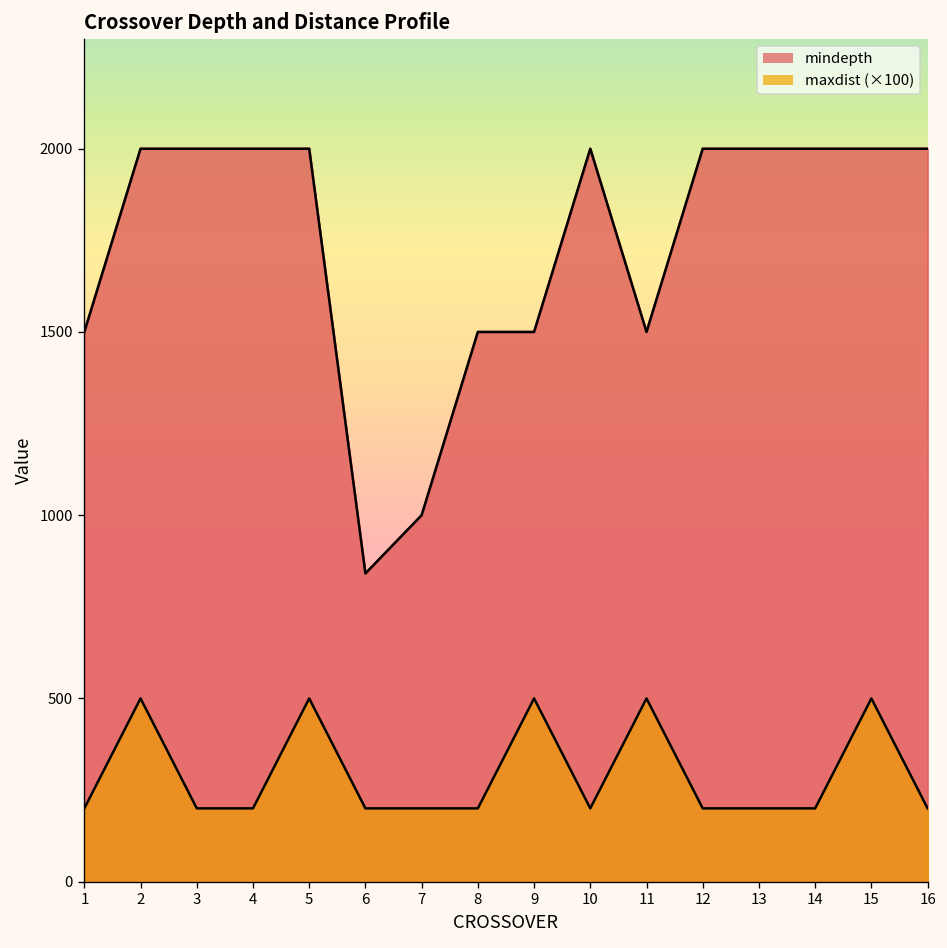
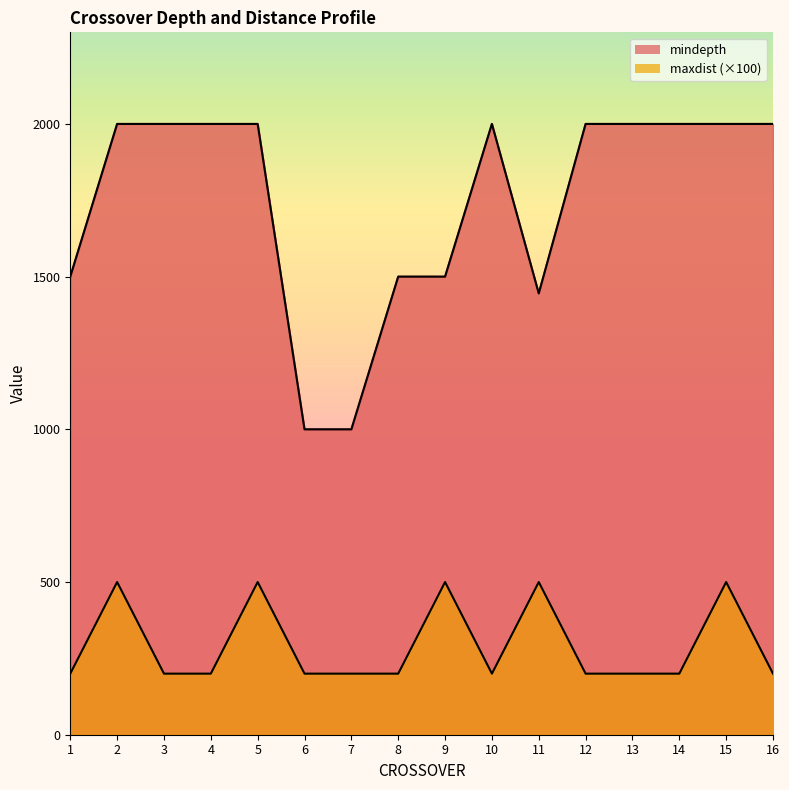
  {
    "mindepth": {
      "1": 1500,
      "2": 2000,
      "3": 2000,
      "4": 2000,
      "5": 2000,
-     "6": 840,
+     "6": 1000,
      "7": 1000,
      "8": 1500,
      "9": 1500,
      "10": 2000,
-     "11": 1500,
+     "11": 1450,
      "12": 2000,
      "13": 2000,
      "14": 2000,
      "15": 2000,
      "16": 2000
    },
    "maxdist (×100)": {
      "1": 200,
      "2": 500,
      "3": 200,
      "4": 200,
      "5": 500,
      "6": 200,
      "7": 200,
      "8": 200,
      "9": 500,
      "10": 200,
      "11": 500,
      "12": 200,
      "13": 200,
      "14": 200,
      "15": 500,
      "16": 200
    }
  }
